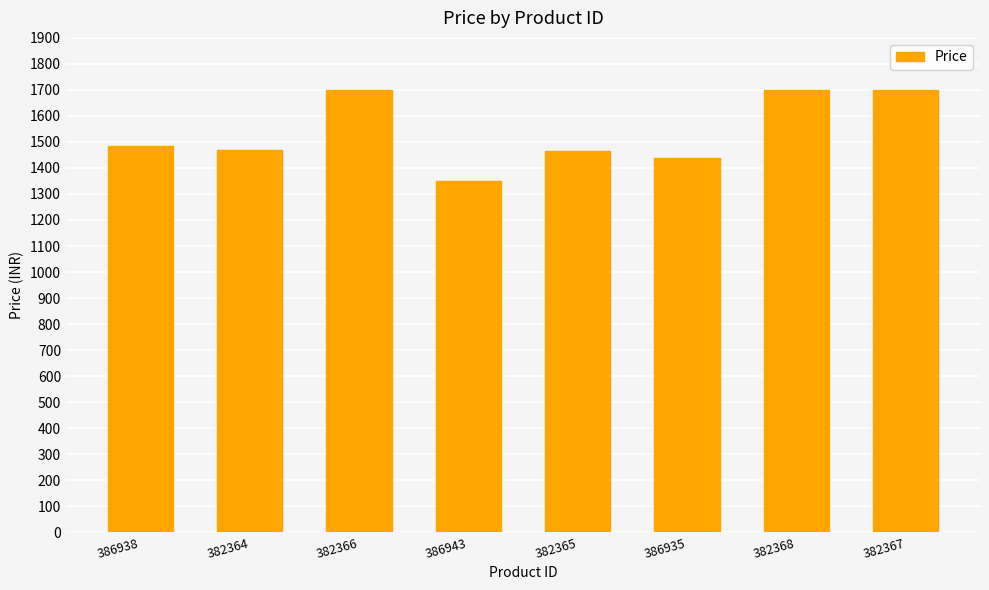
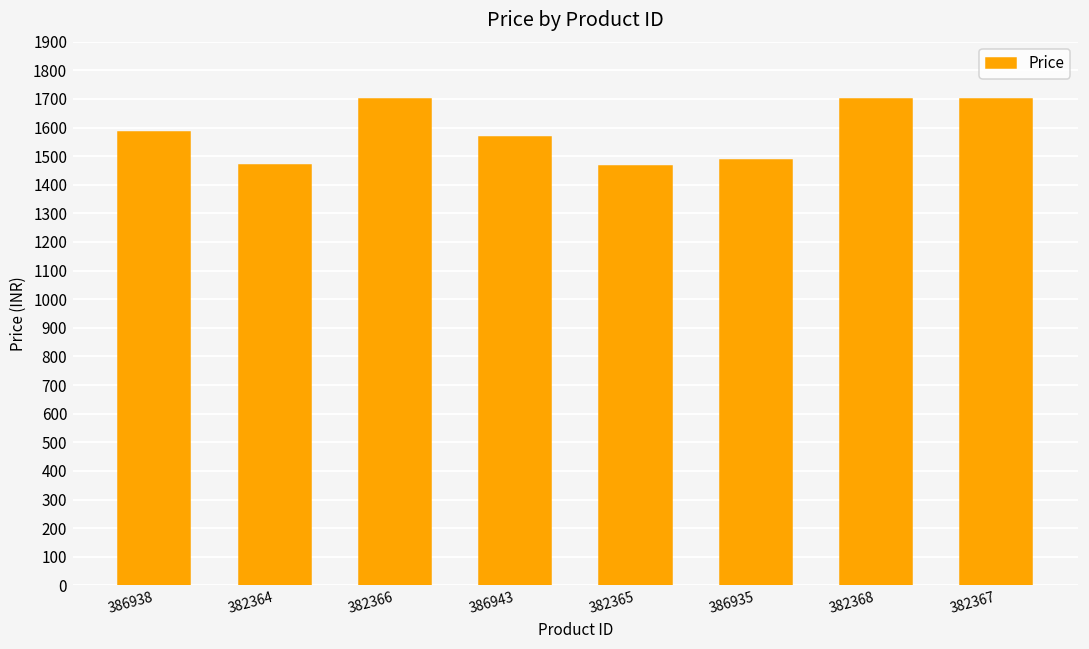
  {
-   "386938": 1490,
+   "386938": 1580,
    "382364": 1470,
    "382366": 1700,
-   "386943": 1350,
+   "386943": 1570,
    "382365": 1470,
-   "386935": 1440,
+   "386935": 1490,
    "382368": 1700,
    "382367": 1700
  }
